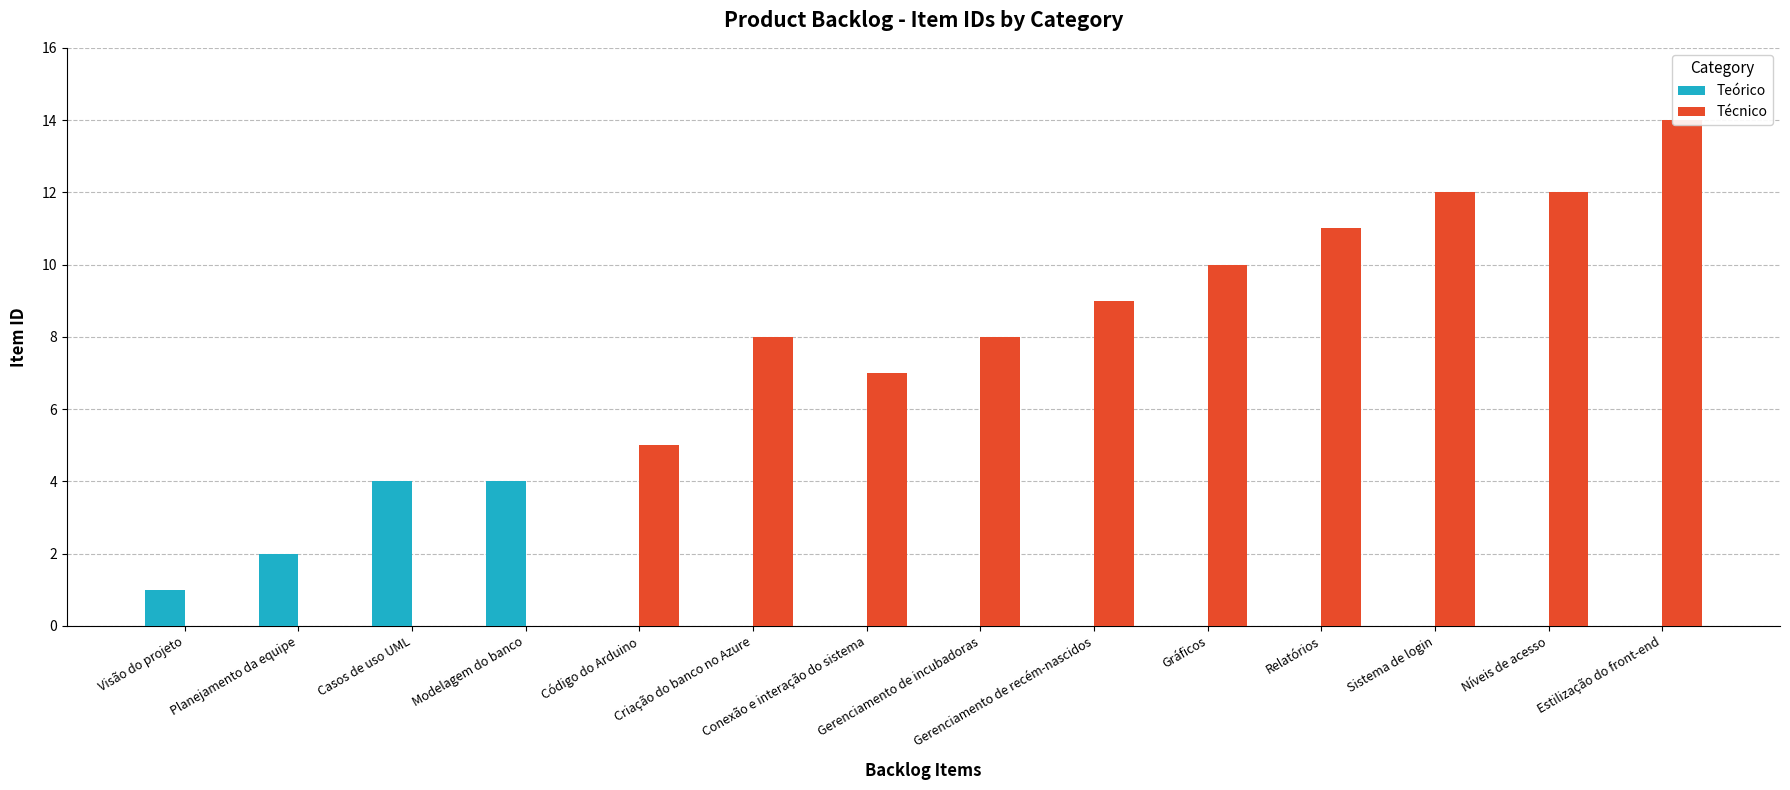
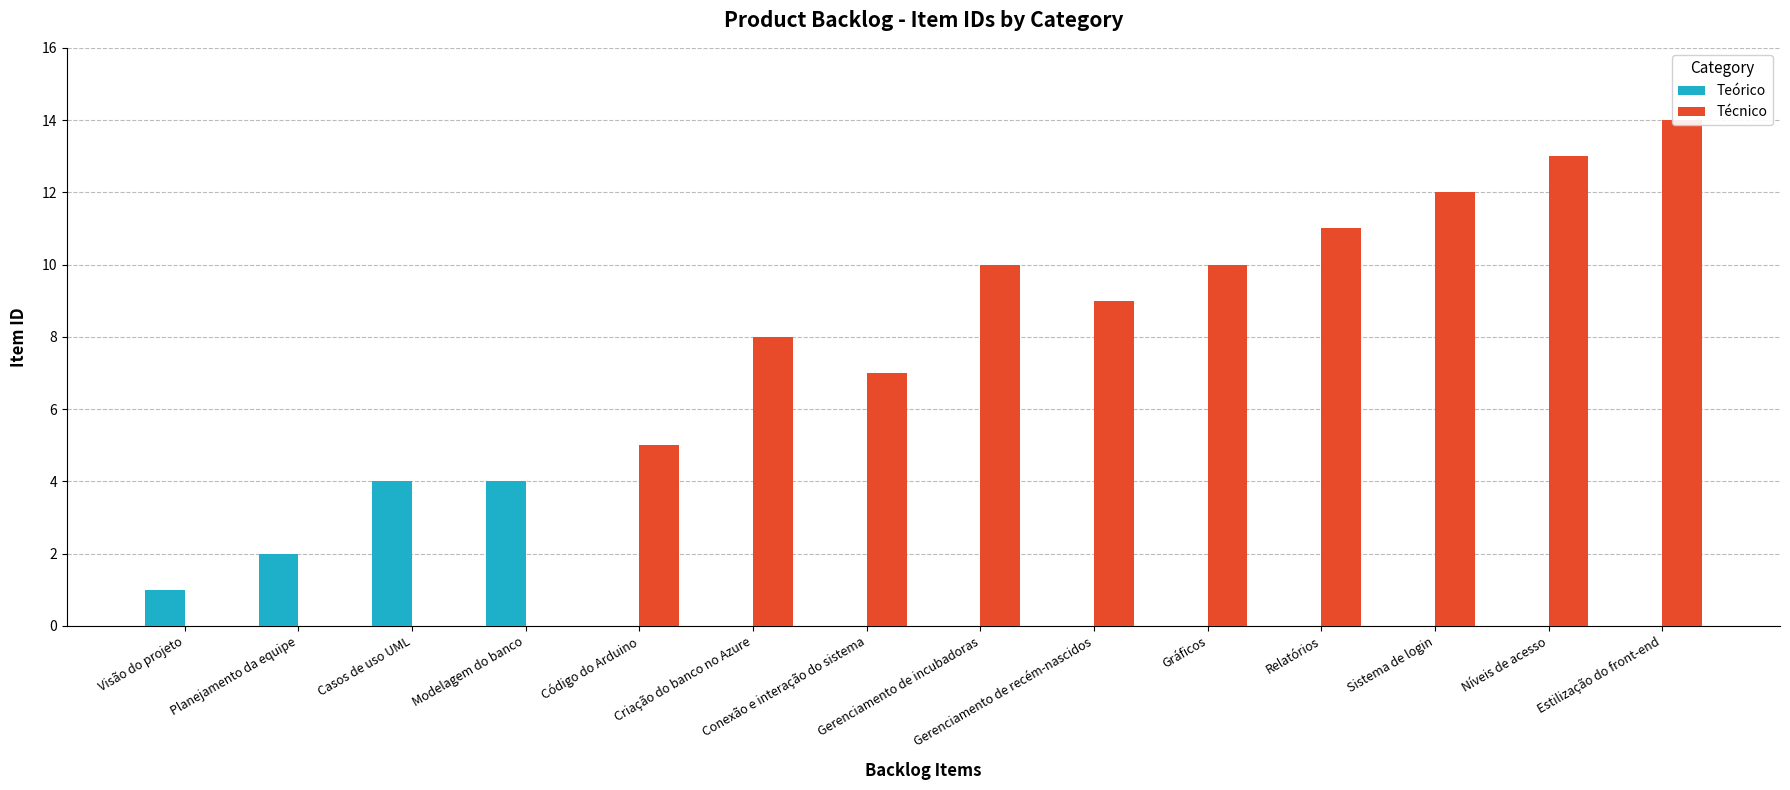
  {
    "Teórico": {
      "Visão do projeto": 1,
      "Planejamento da equipe": 2,
      "Casos de uso UML": 4,
      "Modelagem do banco": 4,
      "Código do Arduino": 0,
      "Criação do banco no Azure": 0,
      "Conexão e interação do sistema": 0,
      "Gerenciamento de incubadoras": 0,
      "Gerenciamento de recém-nascidos": 0,
      "Gráficos": 0,
      "Relatórios": 0,
      "Sistema de login": 0,
      "Níveis de acesso": 0,
      "Estilização do front-end": 0
    },
    "Técnico": {
      "Visão do projeto": 0,
      "Planejamento da equipe": 0,
      "Casos de uso UML": 0,
      "Modelagem do banco": 0,
      "Código do Arduino": 5,
      "Criação do banco no Azure": 8,
      "Conexão e interação do sistema": 7,
-     "Gerenciamento de incubadoras": 8,
+     "Gerenciamento de incubadoras": 10,
      "Gerenciamento de recém-nascidos": 9,
      "Gráficos": 10,
      "Relatórios": 11,
      "Sistema de login": 12,
-     "Níveis de acesso": 12
+     "Níveis de acesso": 13
    }
  }
